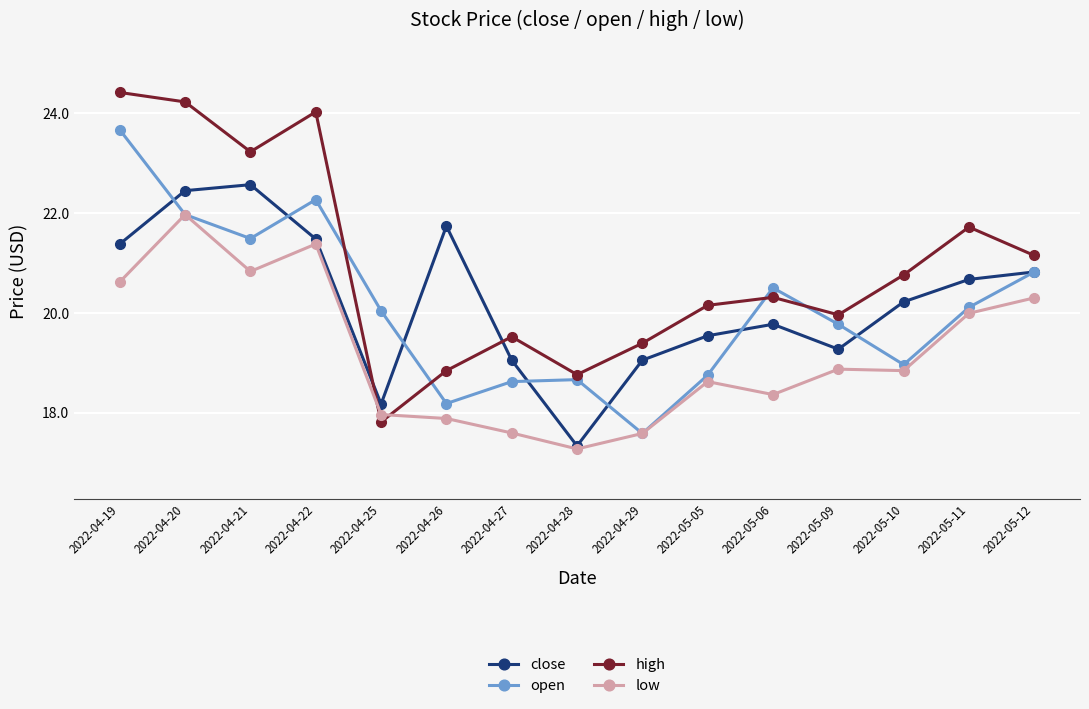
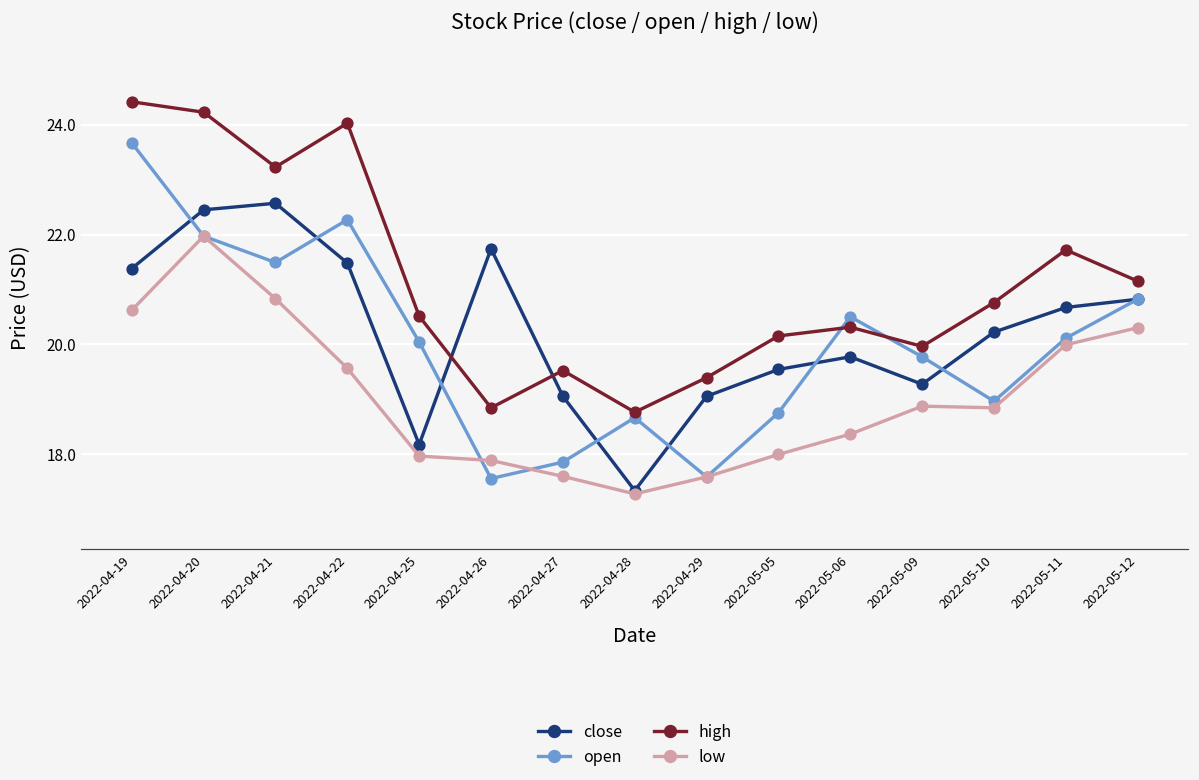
  {
    "close": {
      "2022-04-19": 21.4,
      "2022-04-20": 22.5,
      "2022-04-21": 22.6,
      "2022-04-22": 21.5,
      "2022-04-25": 18.2,
      "2022-04-26": 21.7,
      "2022-04-27": 19.1,
      "2022-04-28": 17.3,
      "2022-04-29": 19.1,
      "2022-05-05": 19.5,
      "2022-05-06": 19.8,
      "2022-05-09": 19.3,
      "2022-05-10": 20.2,
      "2022-05-11": 20.7
    },
    "open": {
      "2022-04-19": 23.7,
      "2022-04-21": 21.5,
      "2022-04-22": 22.3,
      "2022-04-25": 20.0,
-     "2022-04-26": 18.2,
-     "2022-04-27": 18.6,
+     "2022-04-26": 17.6,
+     "2022-04-27": 17.9,
      "2022-04-28": 18.7,
      "2022-05-05": 18.8,
      "2022-05-06": 20.5,
      "2022-05-09": 19.8,
      "2022-05-10": 19.0,
      "2022-05-11": 20.1
    },
    "high": {
      "2022-04-19": 24.4,
      "2022-04-20": 24.2,
      "2022-04-21": 23.2,
      "2022-04-22": 24.0,
-     "2022-04-25": 17.8,
+     "2022-04-25": 20.5,
      "2022-04-26": 18.8,
      "2022-04-27": 19.5,
      "2022-04-28": 18.8,
      "2022-04-29": 19.4,
      "2022-05-05": 20.2,
      "2022-05-06": 20.3,
      "2022-05-09": 20.0,
      "2022-05-10": 20.8,
      "2022-05-11": 21.7,
      "2022-05-12": 21.2
    },
    "low": {
      "2022-04-19": 20.6,
      "2022-04-21": 20.8,
-     "2022-04-22": 21.4,
+     "2022-04-22": 19.6,
      "2022-04-25": 18.0,
      "2022-04-26": 17.9,
      "2022-04-27": 17.6,
      "2022-04-28": 17.3,
-     "2022-05-05": 18.6,
+     "2022-05-05": 18.0,
      "2022-05-06": 18.4,
      "2022-05-09": 18.9,
      "2022-05-10": 18.8,
      "2022-05-11": 20.0,
      "2022-05-12": 20.3
    }
  }
